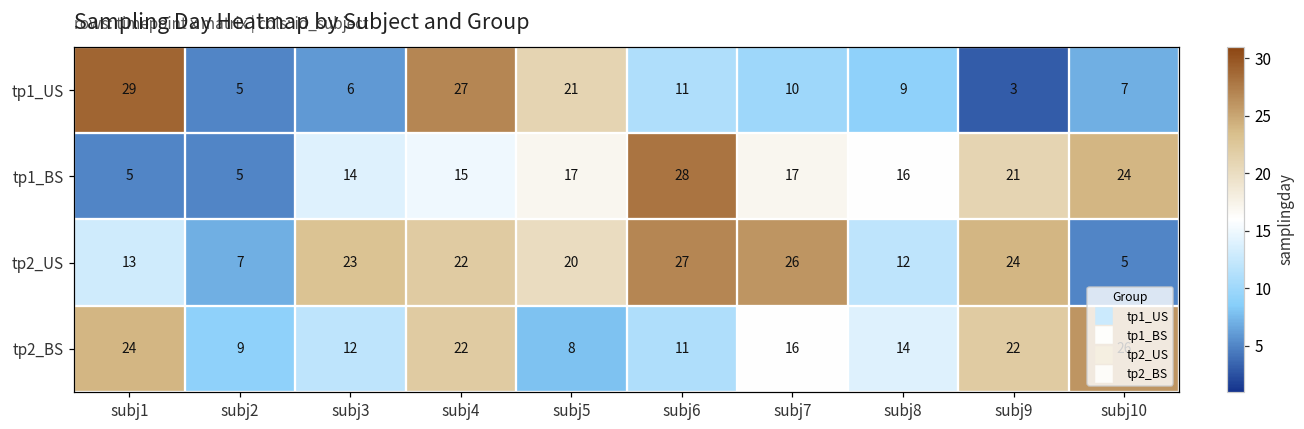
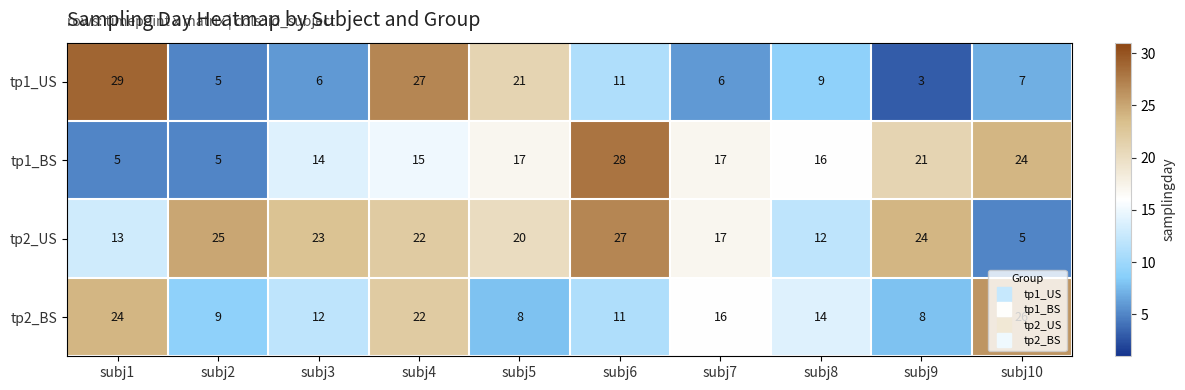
  {
    "tp1_US": {
      "subj1": 29,
      "subj2": 5,
      "subj3": 6,
      "subj4": 27,
      "subj5": 21,
      "subj6": 11,
-     "subj7": 10,
+     "subj7": 6,
      "subj8": 9,
      "subj9": 3,
      "subj10": 7
    },
    "tp1_BS": {
      "subj1": 5,
      "subj2": 5,
      "subj3": 14,
      "subj4": 15,
      "subj5": 17,
      "subj6": 28,
      "subj7": 17,
      "subj8": 16,
      "subj9": 21,
      "subj10": 24
    },
    "tp2_US": {
      "subj1": 13,
-     "subj2": 7,
+     "subj2": 25,
      "subj3": 23,
      "subj4": 22,
      "subj5": 20,
      "subj6": 27,
-     "subj7": 26,
+     "subj7": 17,
      "subj8": 12,
      "subj9": 24,
      "subj10": 5
    },
    "tp2_BS": {
      "subj1": 24,
      "subj2": 9,
      "subj3": 12,
      "subj4": 22,
      "subj5": 8,
      "subj6": 11,
      "subj7": 16,
      "subj8": 14,
-     "subj9": 22
+     "subj9": 8
    }
  }
